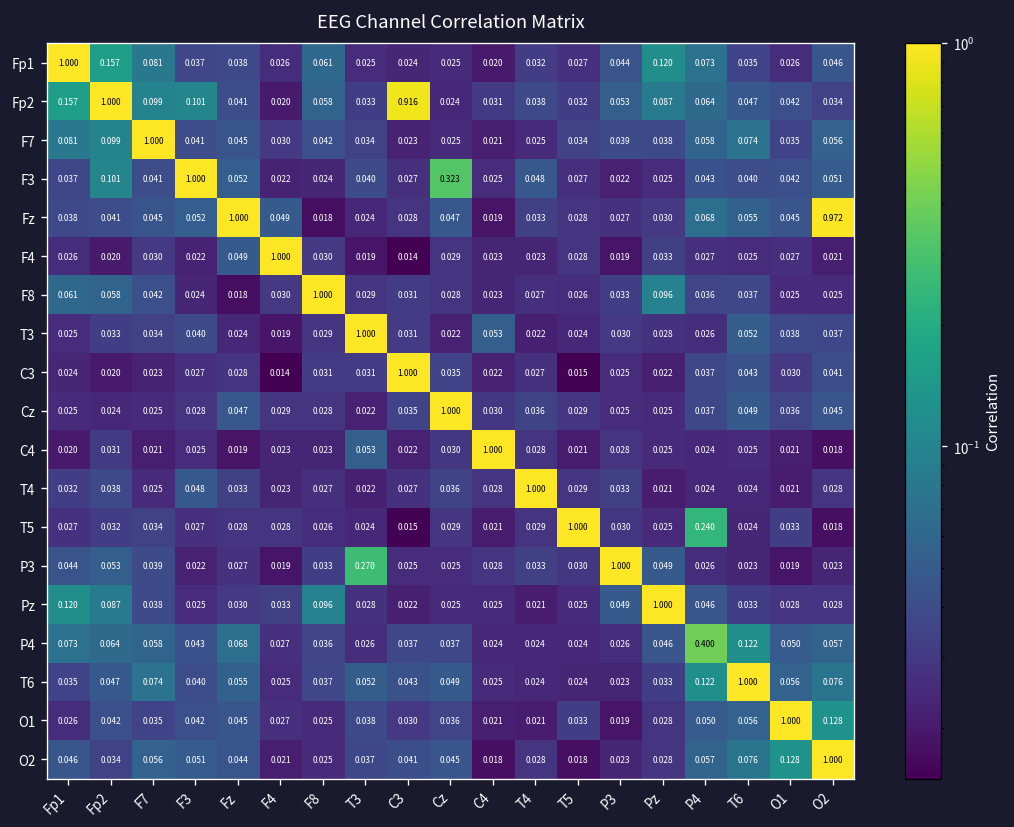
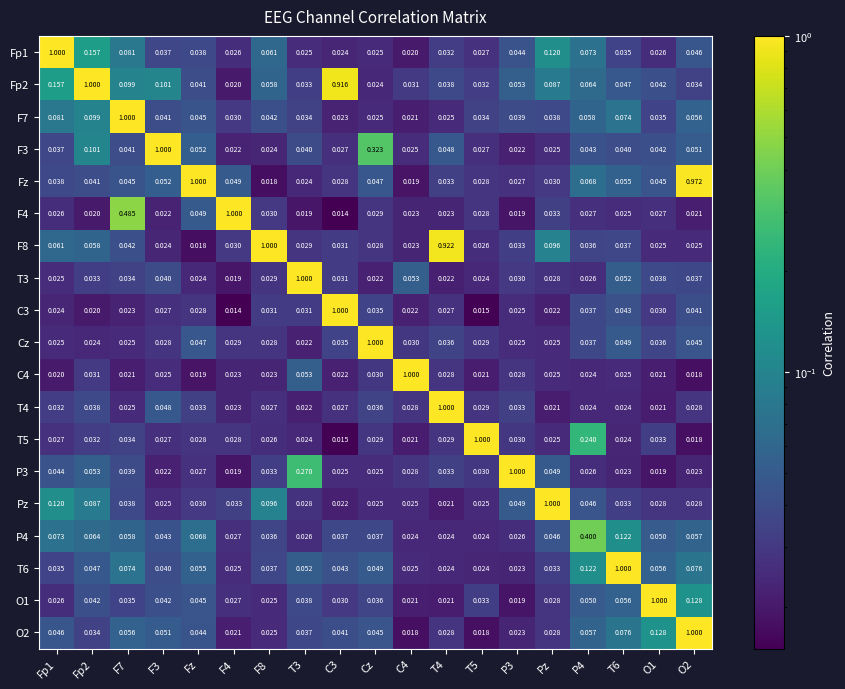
  {
    "F4": {
      "Fp1": 0.026,
      "Fp2": 0.020,
-     "F7": 0.030,
+     "F7": 0.485,
      "F3": 0.022,
      "Fz": 0.049,
      "F4": 1.000,
      "F8": 0.030,
      "T3": 0.019,
      "C3": 0.014,
      "Cz": 0.029,
      "C4": 0.023,
      "T4": 0.023,
      "T5": 0.028,
      "P3": 0.019,
      "Pz": 0.033,
      "P4": 0.027,
      "T6": 0.025,
      "O1": 0.027,
      "O2": 0.021
    },
    "F8": {
      "Fp1": 0.061,
      "Fp2": 0.058,
      "F7": 0.042,
      "F3": 0.024,
      "Fz": 0.018,
      "F4": 0.030,
      "F8": 1.000,
      "T3": 0.029,
      "C3": 0.031,
      "Cz": 0.028,
      "C4": 0.023,
-     "T4": 0.027,
+     "T4": 0.922,
      "T5": 0.026,
      "P3": 0.033,
      "Pz": 0.096,
      "P4": 0.036,
      "T6": 0.037,
      "O1": 0.025,
      "O2": 0.025
    }
  }
